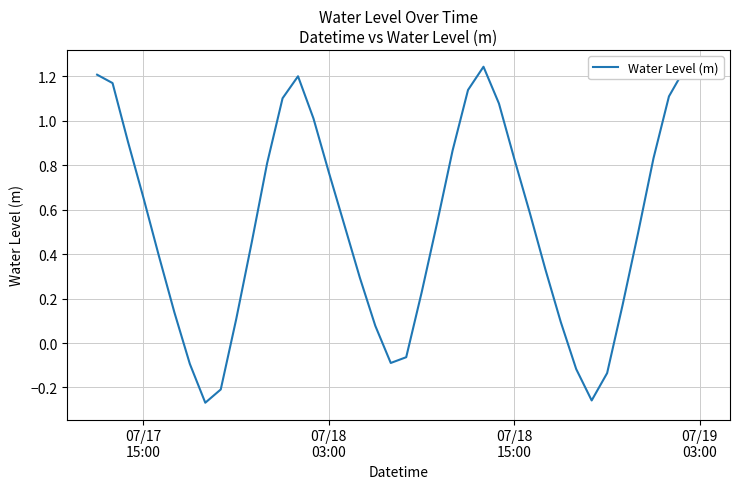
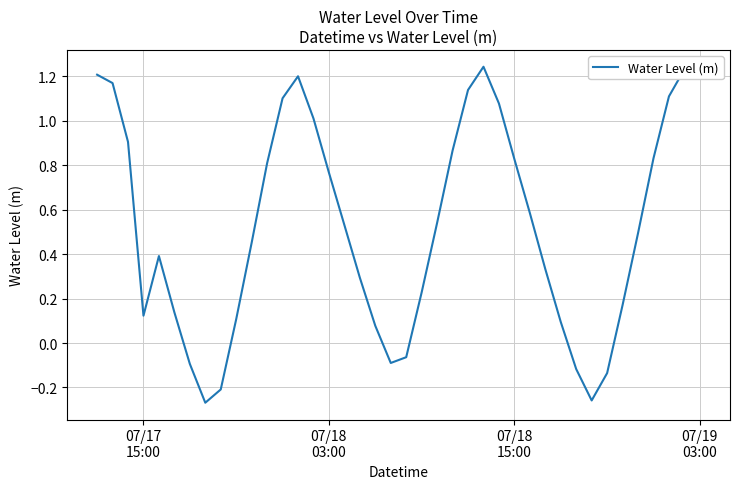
  {
-   "07/17 15:00": 0.65,
+   "07/17 15:00": 0.12,
    "07/18 03:00": 0.77,
    "07/18 15:00": 0.83
  }
